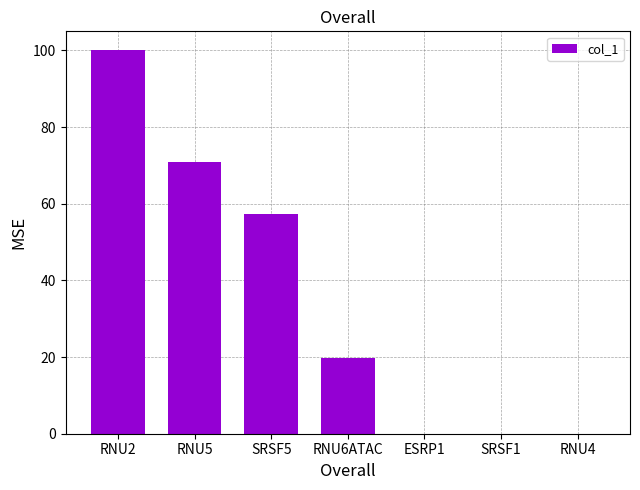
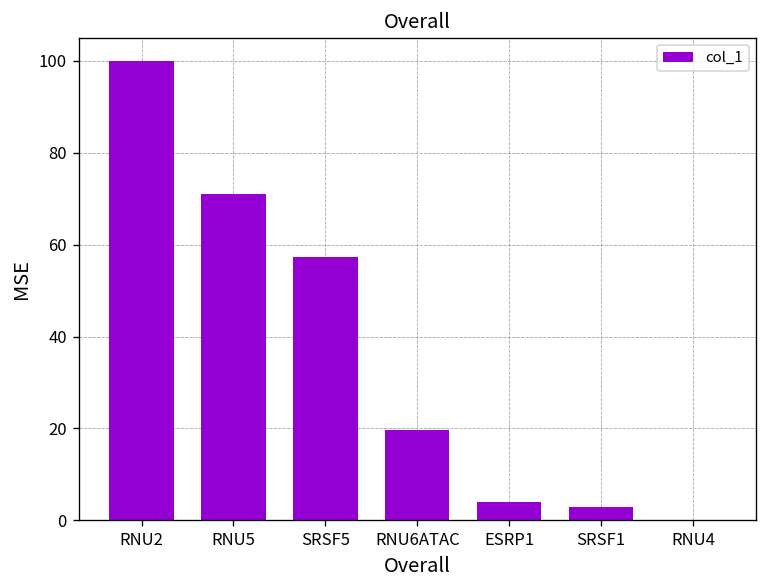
  {
    "RNU2": 100,
    "RNU5": 71,
    "SRSF5": 57,
    "RNU6ATAC": 20,
-   "ESRP1": 0,
-   "SRSF1": 0,
+   "ESRP1": 4,
+   "SRSF1": 3,
    "RNU4": 0
  }
